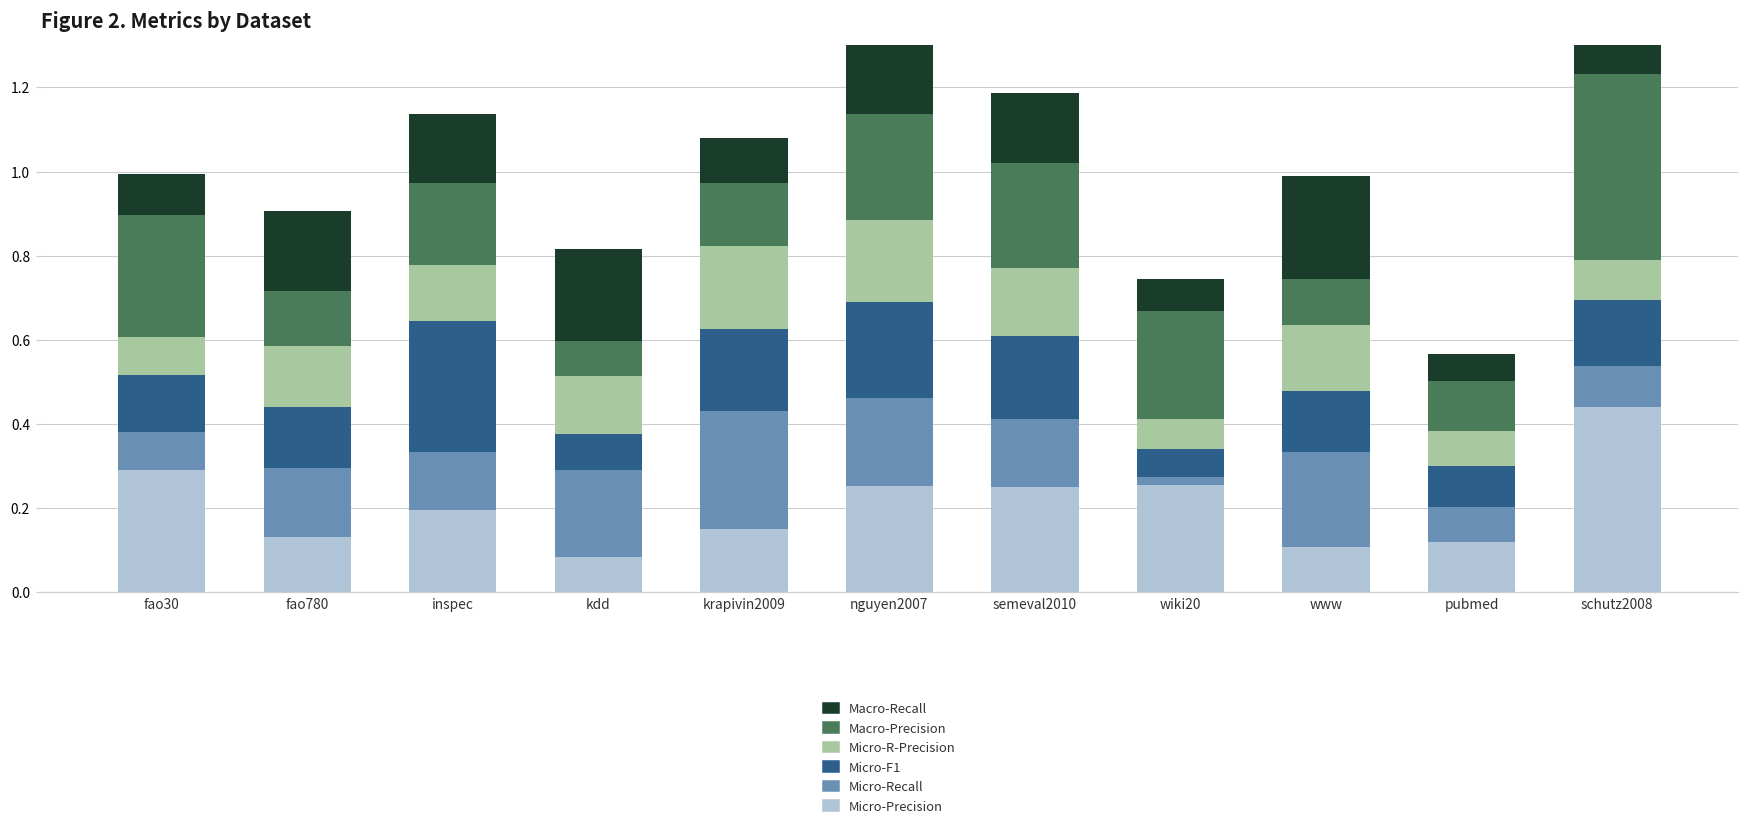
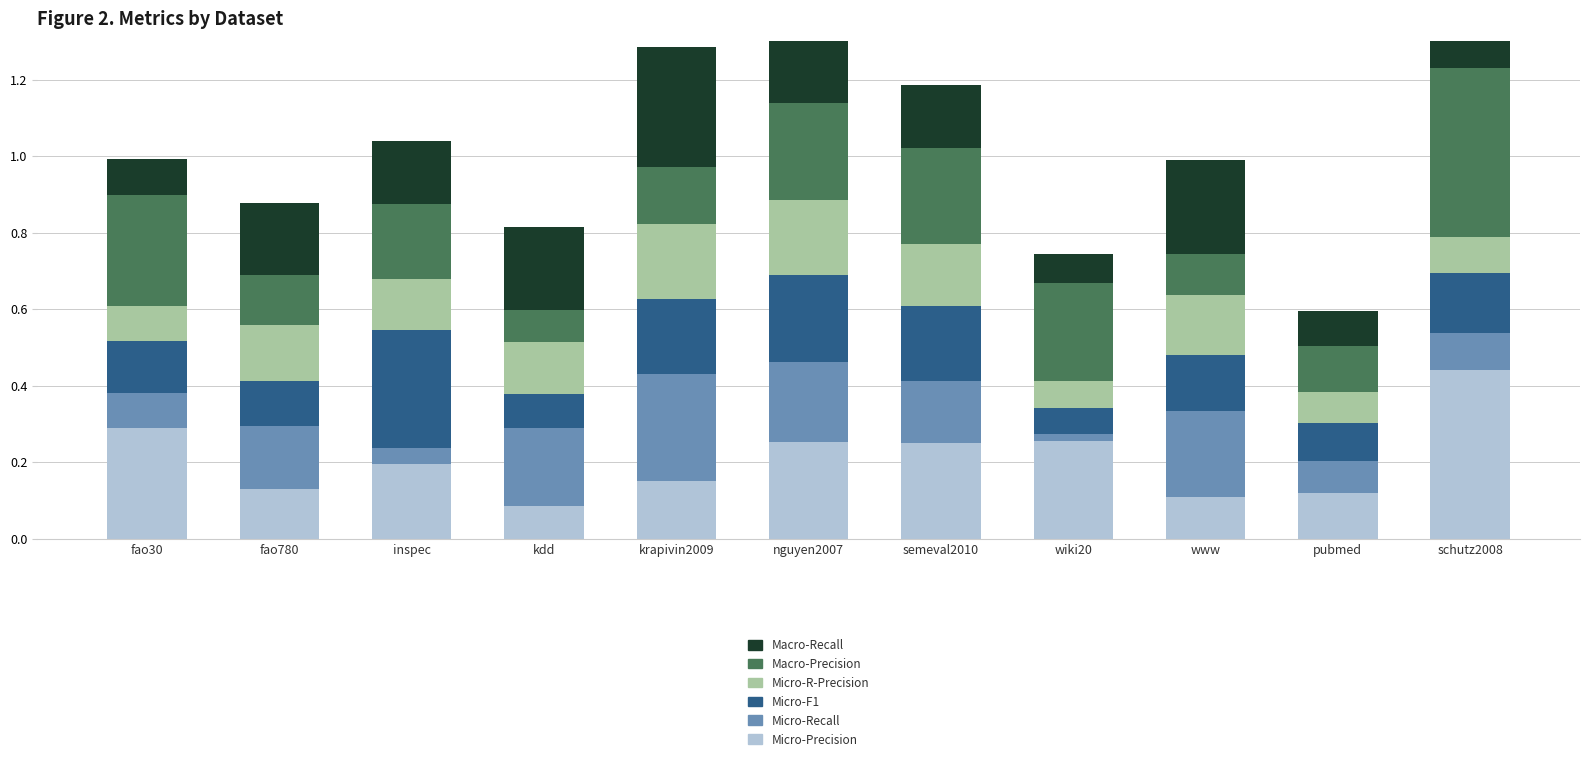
  {
    "Micro-Recall": {
      "fao30": 0.09,
      "fao780": 0.16,
-     "inspec": 0.14,
+     "inspec": 0.04,
      "kdd": 0.21,
      "krapivin2009": 0.28,
      "nguyen2007": 0.21,
      "semeval2010": 0.16,
      "wiki20": 0.02,
      "www": 0.22,
      "pubmed": 0.08,
      "schutz2008": 0.10
    },
    "Micro-F1": {
      "fao30": 0.14,
-     "fao780": 0.15,
+     "fao780": 0.12,
      "inspec": 0.31,
      "kdd": 0.09,
      "krapivin2009": 0.20,
      "nguyen2007": 0.23,
      "semeval2010": 0.20,
      "wiki20": 0.07,
      "www": 0.15,
      "pubmed": 0.10,
      "schutz2008": 0.16
    },
    "Macro-Precision": {
      "fao30": 0.29,
      "fao780": 0.13,
      "inspec": 0.20,
      "kdd": 0.08,
      "krapivin2009": 0.15,
      "nguyen2007": 0.25,
      "semeval2010": 0.25,
      "wiki20": 0.26,
      "www": 0.11,
      "pubmed": 0.12,
      "schutz2008": 0.44
    },
    "Macro-Recall": {
      "fao30": 0.10,
      "fao780": 0.19,
      "inspec": 0.16,
      "kdd": 0.22,
-     "krapivin2009": 0.11,
+     "krapivin2009": 0.31,
      "semeval2010": 0.17,
      "wiki20": 0.08,
      "www": 0.24,
-     "pubmed": 0.06
+     "pubmed": 0.09
    }
  }
